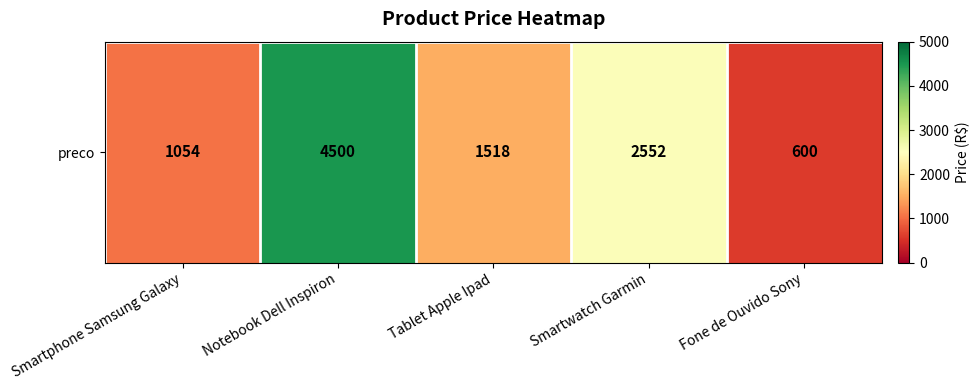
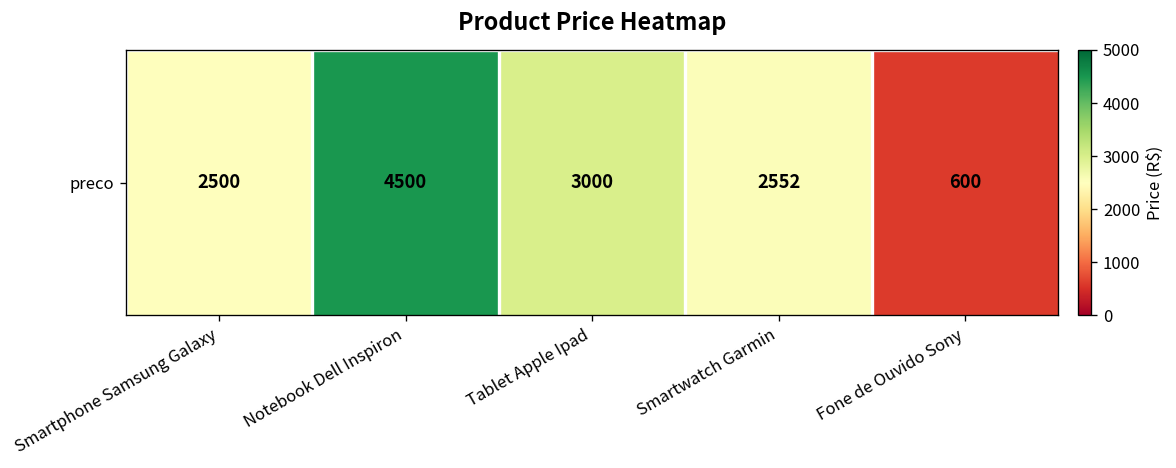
  {
    "preco": {
-     "Smartphone Samsung Galaxy": 1054,
+     "Smartphone Samsung Galaxy": 2500,
      "Notebook Dell Inspiron": 4500,
-     "Tablet Apple Ipad": 1518,
+     "Tablet Apple Ipad": 3000,
      "Smartwatch Garmin": 2552,
      "Fone de Ouvido Sony": 600
    }
  }
